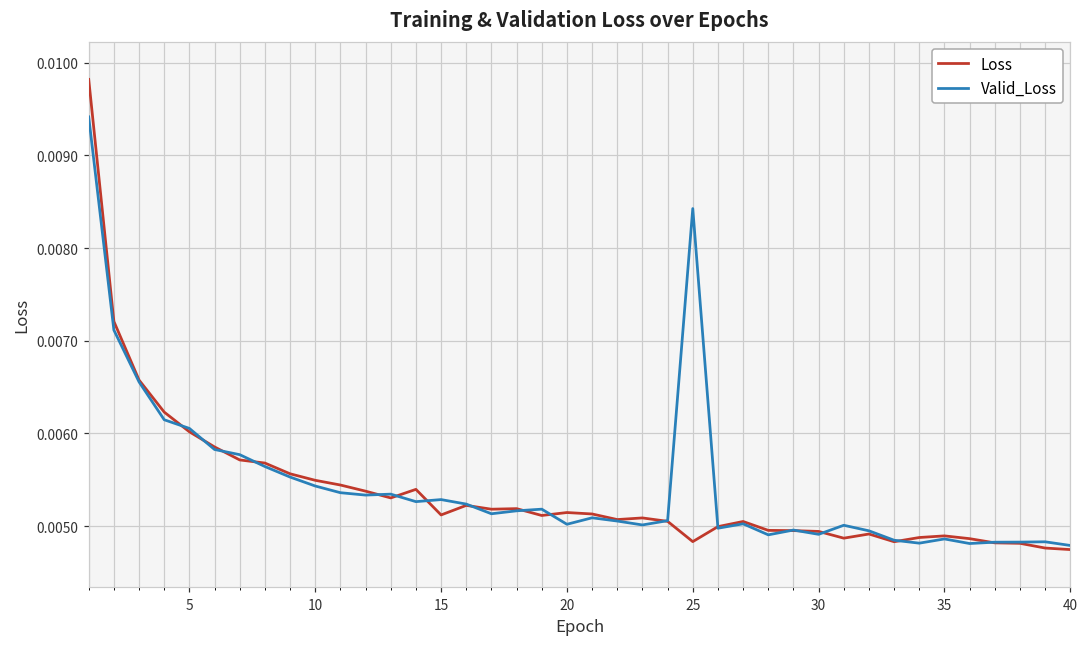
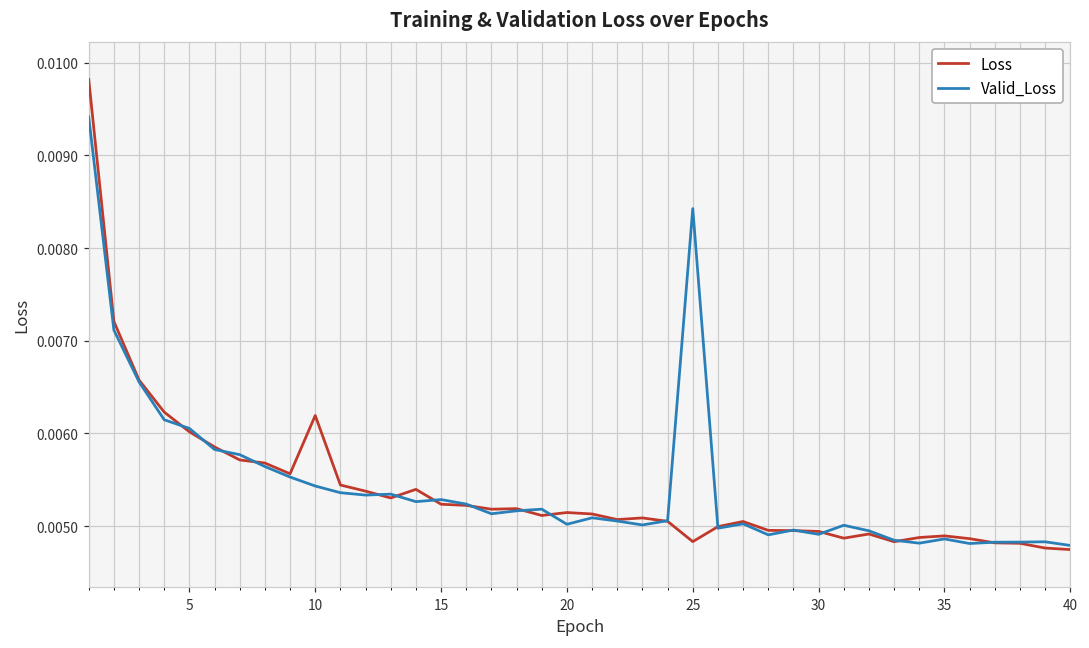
  {
    "Loss": {
      "5": 0.0060,
-     "10": 0.0055,
-     "15": 0.0051,
+     "10": 0.0062,
+     "15": 0.0052,
      "20": 0.0051,
      "25": 0.0048,
      "30": 0.0049,
      "35": 0.0049,
      "40": 0.0047
    },
    "Valid_Loss": {
      "5": 0.0061,
      "10": 0.0054,
      "15": 0.0053,
      "20": 0.0050,
      "25": 0.0084,
      "30": 0.0049,
      "35": 0.0049,
      "40": 0.0048
    }
  }
